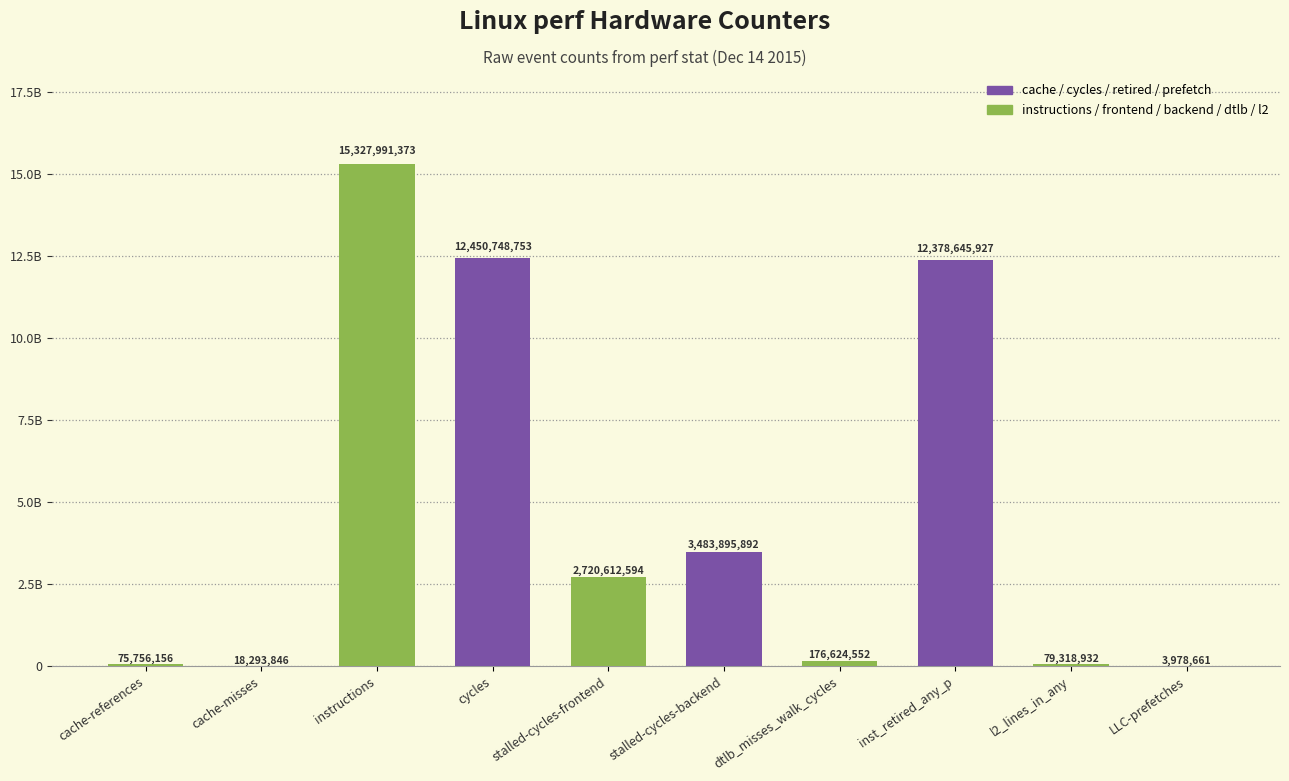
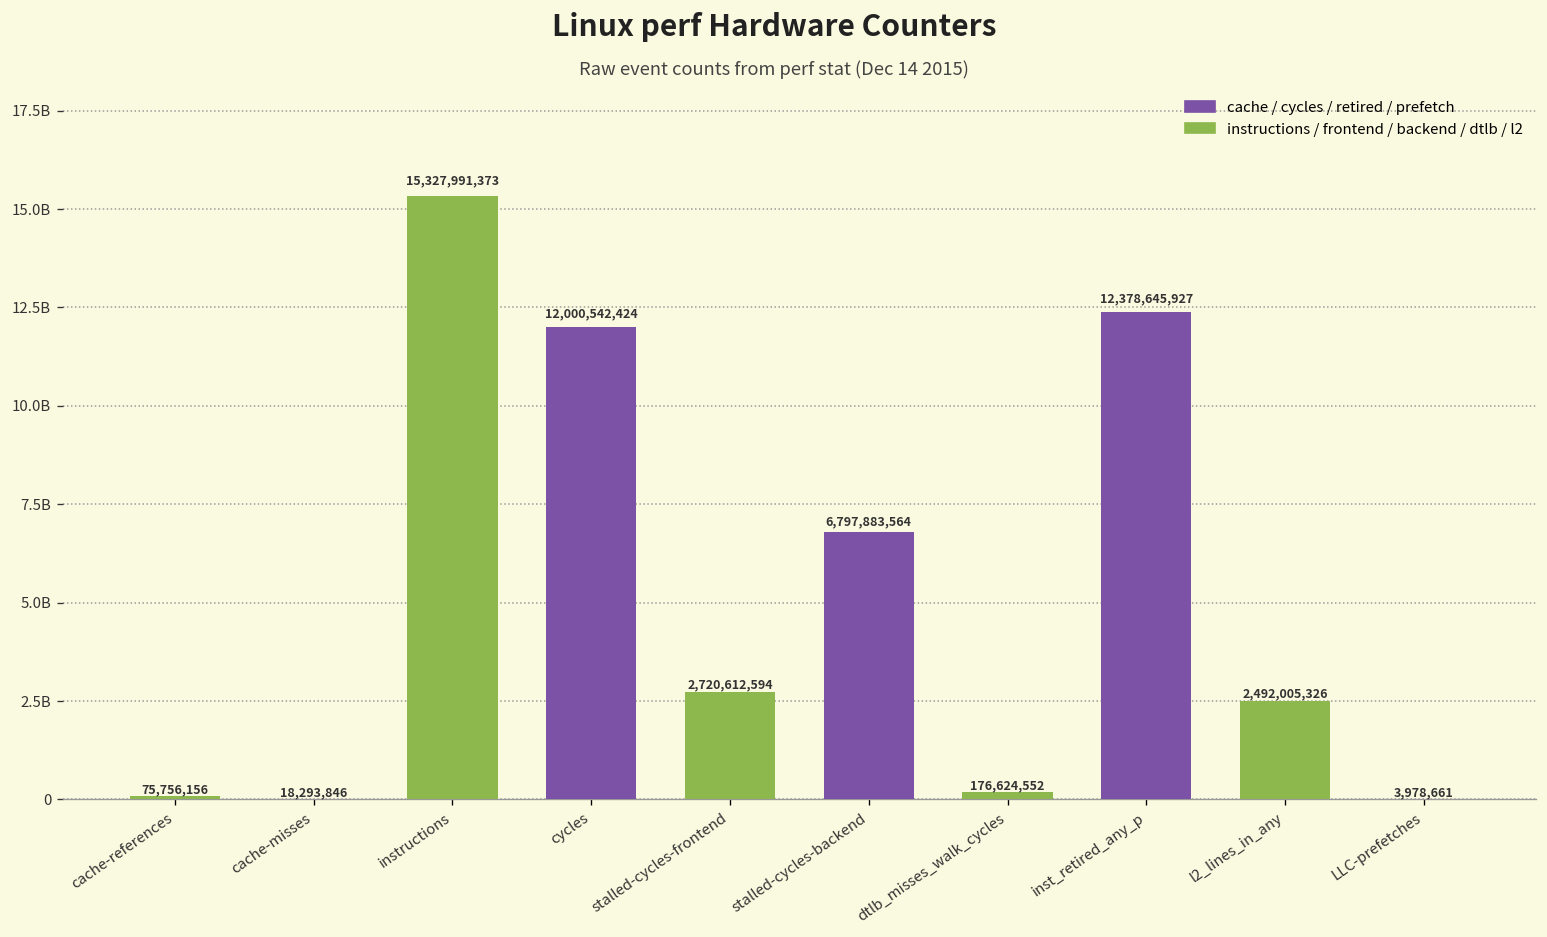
  {
    "cache-references": "75,756,156",
    "cache-misses": "18,293,846",
    "instructions": "15,327,991,373",
-   "cycles": "12,450,748,753",
+   "cycles": "12,000,542,424",
    "stalled-cycles-frontend": "2,720,612,594",
-   "stalled-cycles-backend": "3,483,895,892",
+   "stalled-cycles-backend": "6,797,883,564",
    "dtlb_misses_walk_cycles": "176,624,552",
    "inst_retired_any_p": "12,378,645,927",
-   "l2_lines_in_any": "79,318,932",
+   "l2_lines_in_any": "2,492,005,326",
    "LLC-prefetches": "3,978,661"
  }
